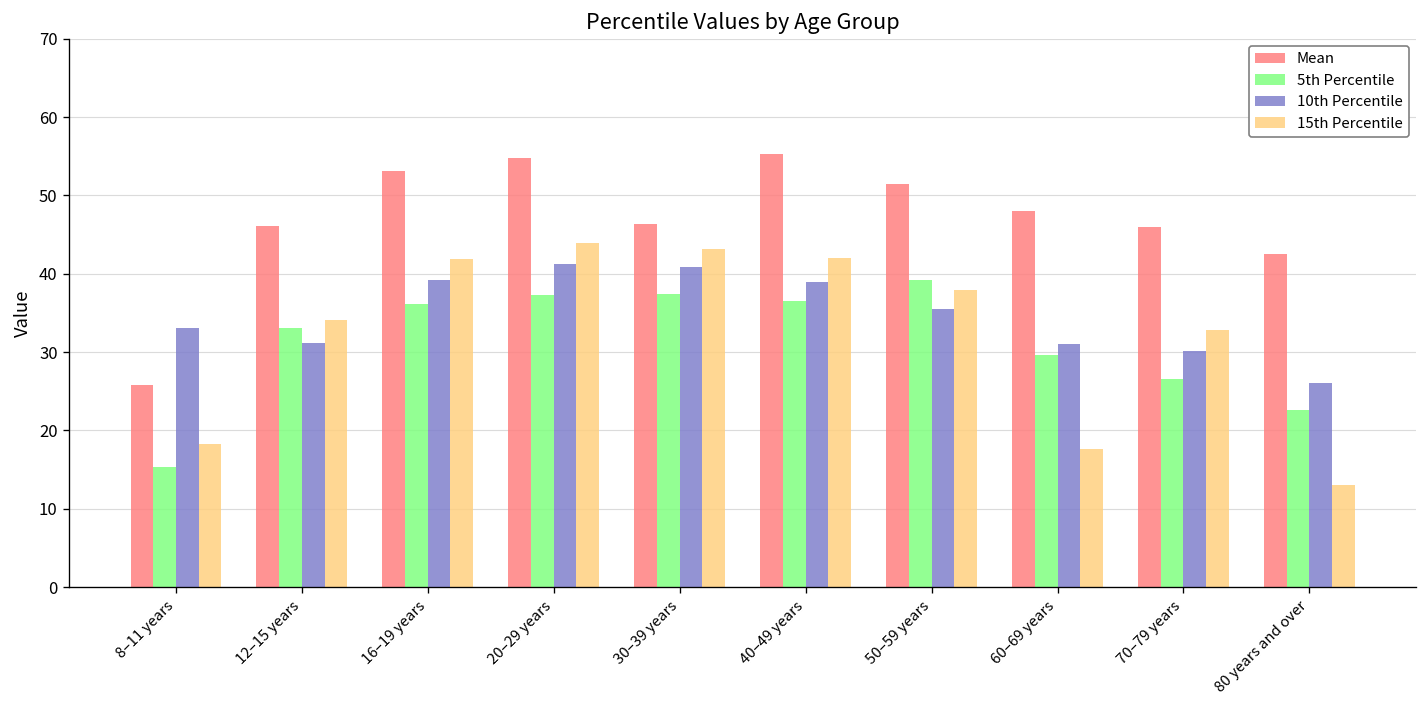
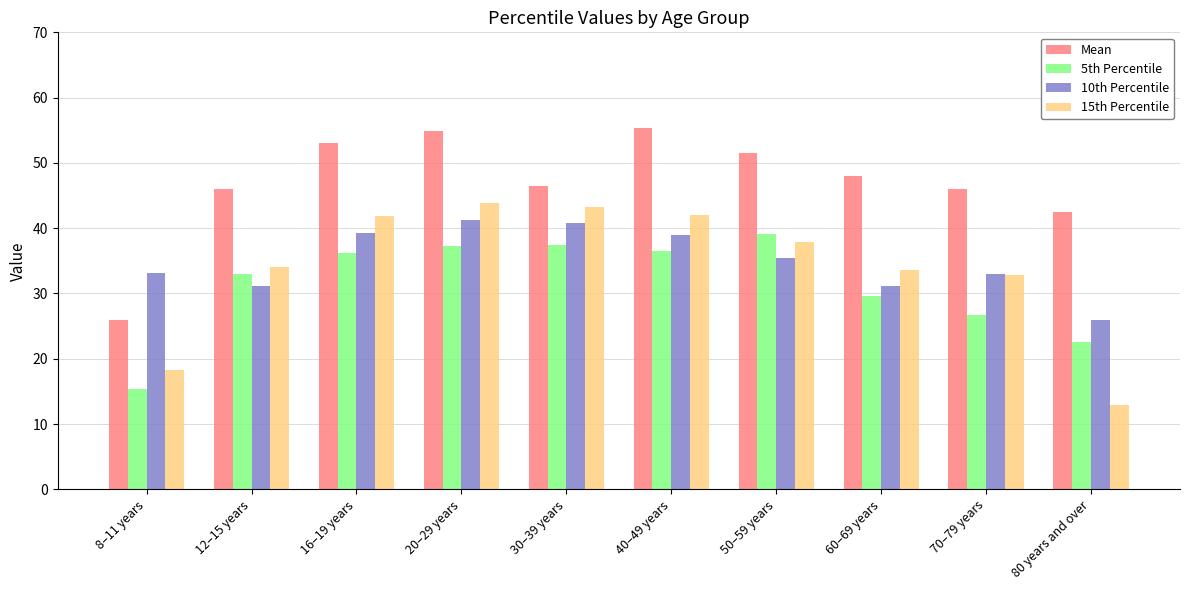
  {
    "Mean": {
      "8–11 years": 26,
      "12–15 years": 46,
      "16–19 years": 53,
      "20–29 years": 55,
      "30–39 years": 46,
      "40–49 years": 55,
      "50–59 years": 52,
      "60–69 years": 48,
      "70–79 years": 46,
      "80 years and over": 42
    },
    "5th Percentile": {
      "8–11 years": 15,
      "12–15 years": 33,
      "16–19 years": 36,
      "20–29 years": 37,
      "30–39 years": 37,
      "40–49 years": 37,
      "50–59 years": 39,
      "60–69 years": 30,
      "70–79 years": 27,
      "80 years and over": 23
    },
    "10th Percentile": {
      "8–11 years": 33,
      "12–15 years": 31,
      "16–19 years": 39,
      "20–29 years": 41,
      "30–39 years": 41,
      "40–49 years": 39,
      "50–59 years": 35,
      "60–69 years": 31,
-     "70–79 years": 30,
+     "70–79 years": 33,
      "80 years and over": 26
    },
    "15th Percentile": {
      "8–11 years": 18,
      "12–15 years": 34,
      "16–19 years": 42,
      "20–29 years": 44,
      "30–39 years": 43,
      "40–49 years": 42,
      "50–59 years": 38,
-     "60–69 years": 18,
+     "60–69 years": 34,
      "70–79 years": 33,
      "80 years and over": 13
    }
  }
